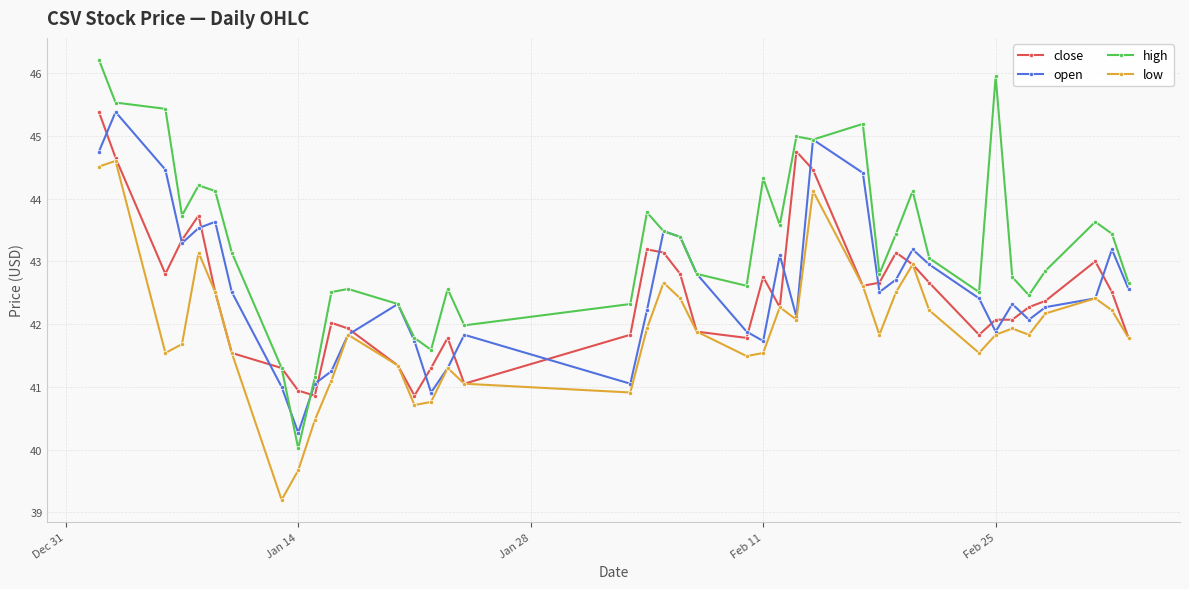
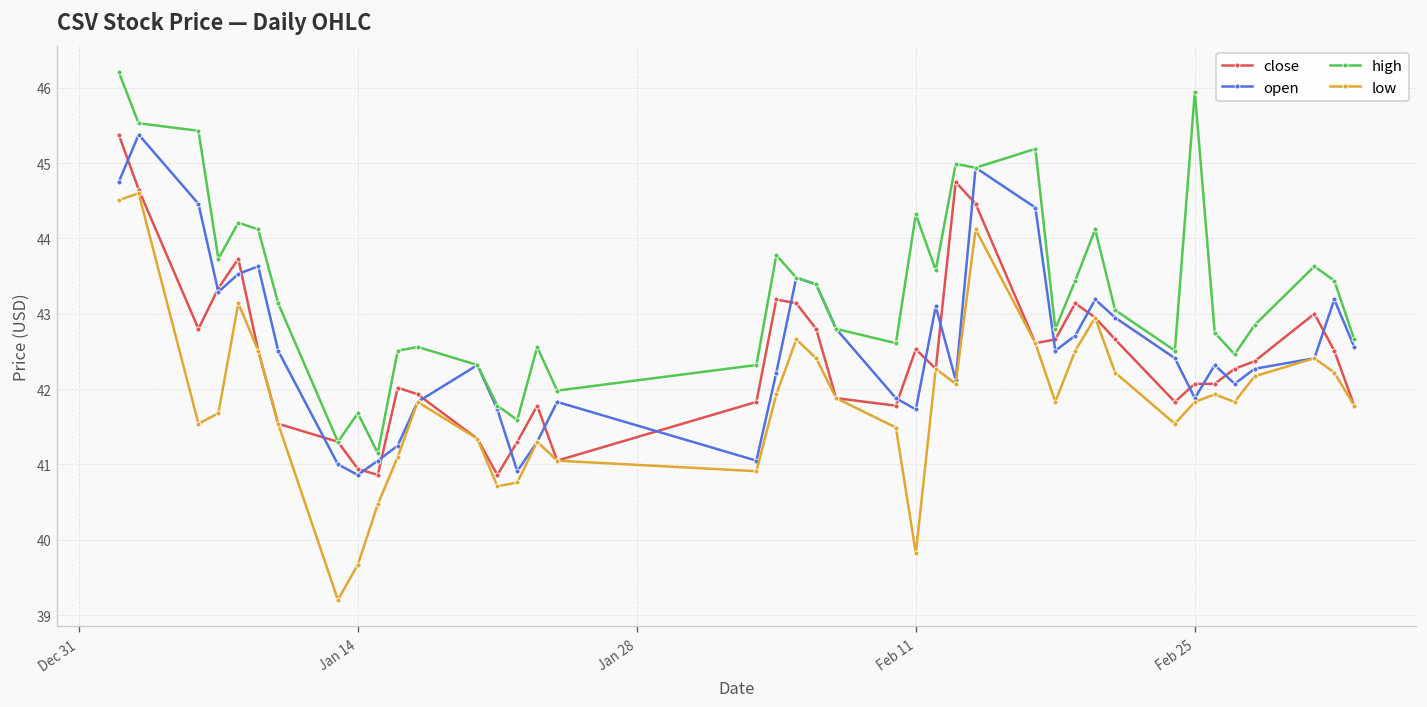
  {
    "close": {
      "Jan 14": 40.9,
-     "Feb 11": 42.8,
+     "Feb 11": 42.5,
      "Feb 25": 42.1
    },
    "open": {
-     "Jan 14": 40.3,
+     "Jan 14": 40.9,
      "Feb 11": 41.7,
      "Feb 25": 41.9
    },
    "high": {
-     "Jan 14": 40.0,
+     "Jan 14": 41.7,
      "Feb 11": 44.3,
      "Feb 25": 46.0
    },
    "low": {
      "Jan 14": 39.7,
-     "Feb 11": 41.5,
+     "Feb 11": 39.8,
      "Feb 25": 41.8
    }
  }
